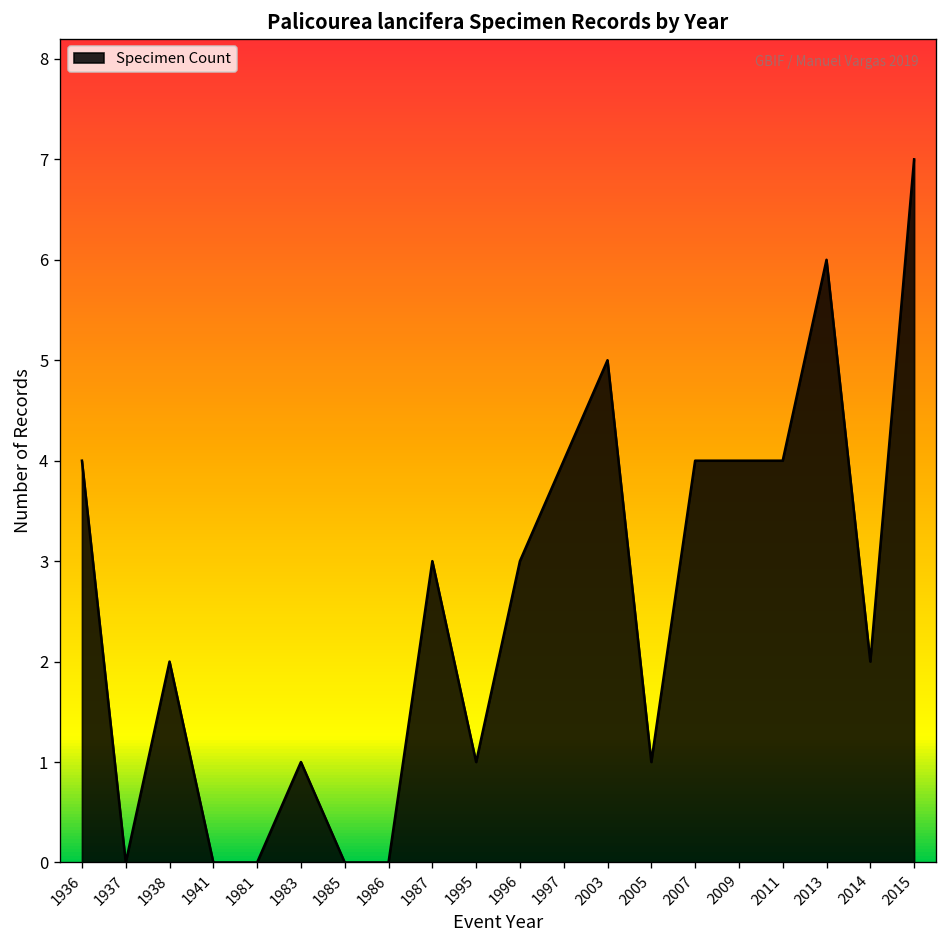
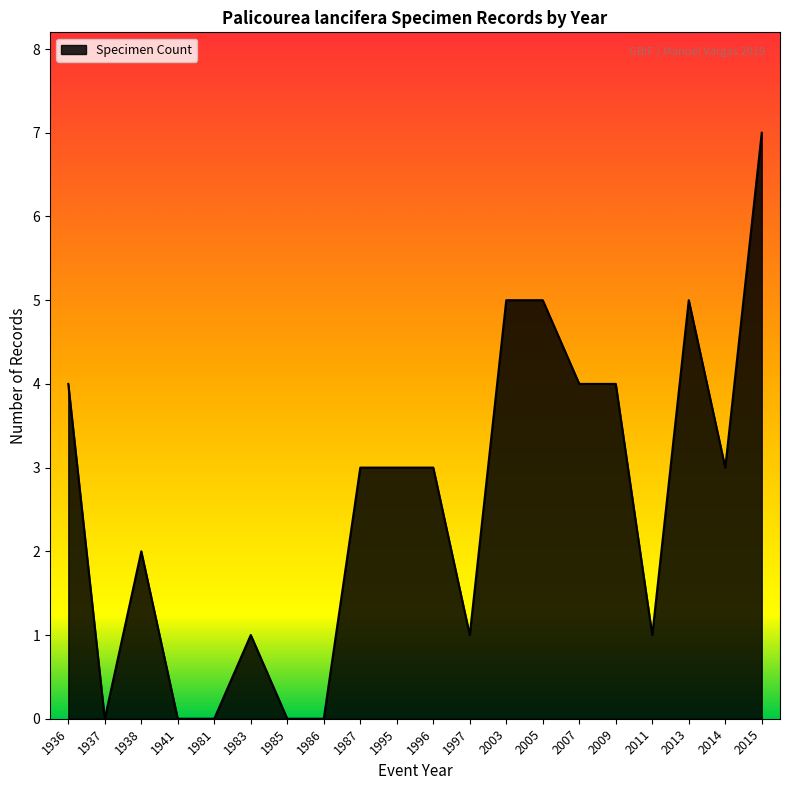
  {
    "1936": 4,
    "1937": 0,
    "1938": 2,
    "1941": 0,
    "1981": 0,
    "1983": 1,
    "1985": 0,
    "1986": 0,
    "1987": 3,
-   "1995": 1,
+   "1995": 3,
    "1996": 3,
-   "1997": 4,
+   "1997": 1,
    "2003": 5,
-   "2005": 1,
+   "2005": 5,
    "2007": 4,
    "2009": 4,
-   "2011": 4,
-   "2013": 6,
-   "2014": 2,
+   "2011": 1,
+   "2013": 5,
+   "2014": 3,
    "2015": 7
  }
